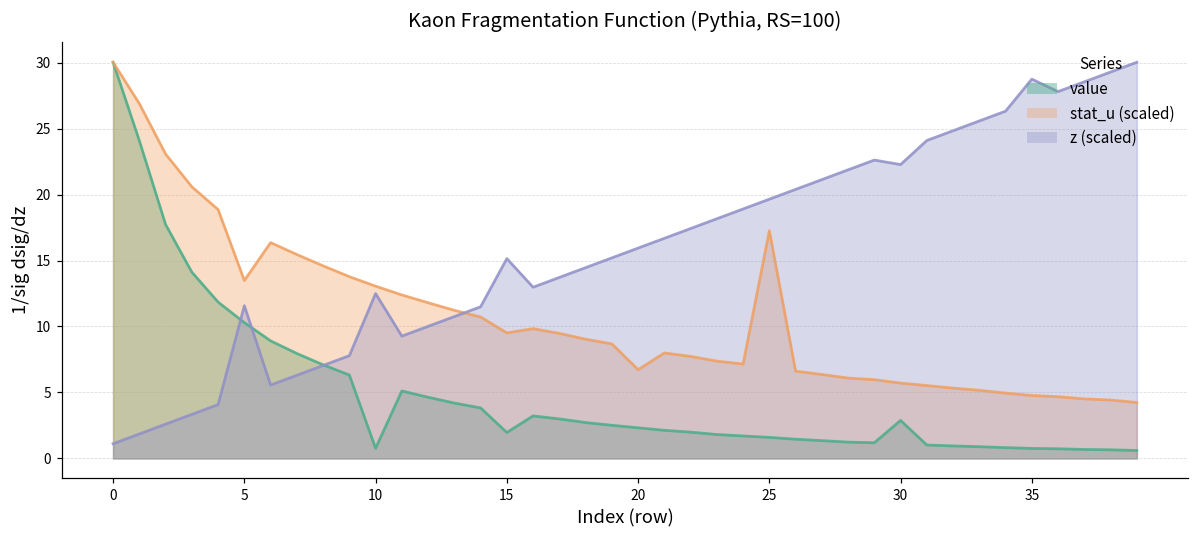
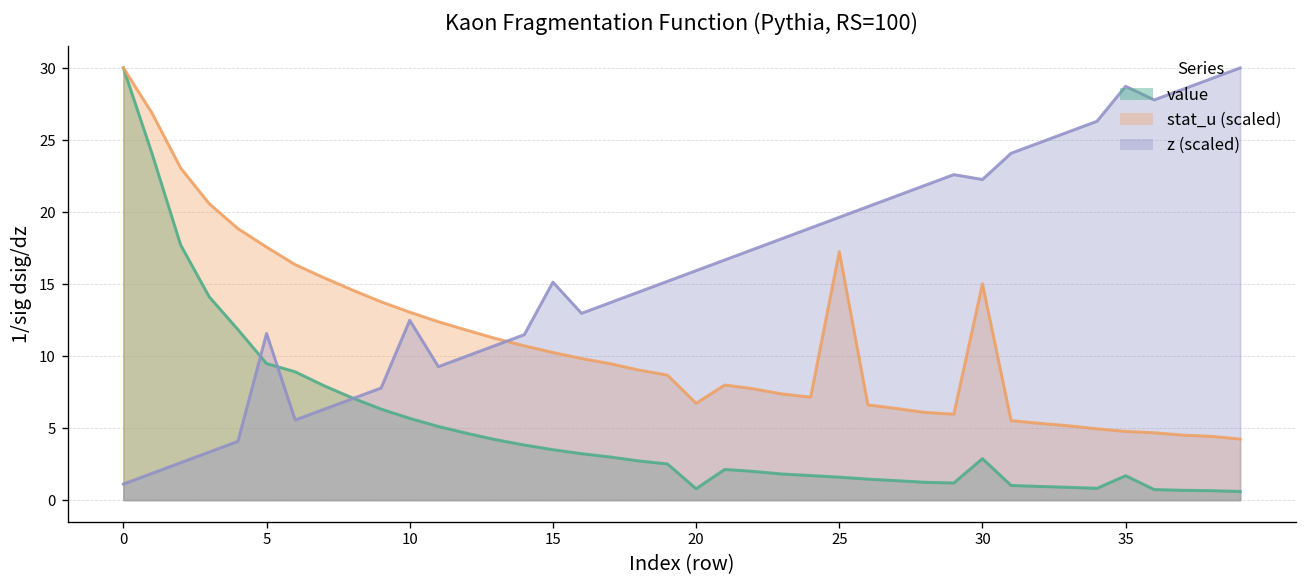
  {
    "value": {
-     "5": 10.3,
-     "10": 0.8,
-     "15": 2.0,
-     "20": 2.3,
+     "5": 9.5,
+     "10": 5.7,
+     "15": 3.5,
+     "20": 0.8,
      "25": 1.6,
      "30": 2.9,
-     "35": 0.8
+     "35": 1.7
    },
    "stat_u (scaled)": {
-     "5": 13.5,
+     "5": 17.6,
      "10": 13.1,
-     "15": 9.5,
+     "15": 10.3,
      "20": 6.7,
      "25": 17.3,
-     "30": 5.7,
+     "30": 15.0,
      "35": 4.8
    },
    "z (scaled)": {
      "0": 1.1,
      "5": 11.6,
      "10": 12.5,
      "15": 15.1,
      "20": 15.9,
      "25": 19.7,
      "30": 22.3,
      "35": 28.8
    }
  }
